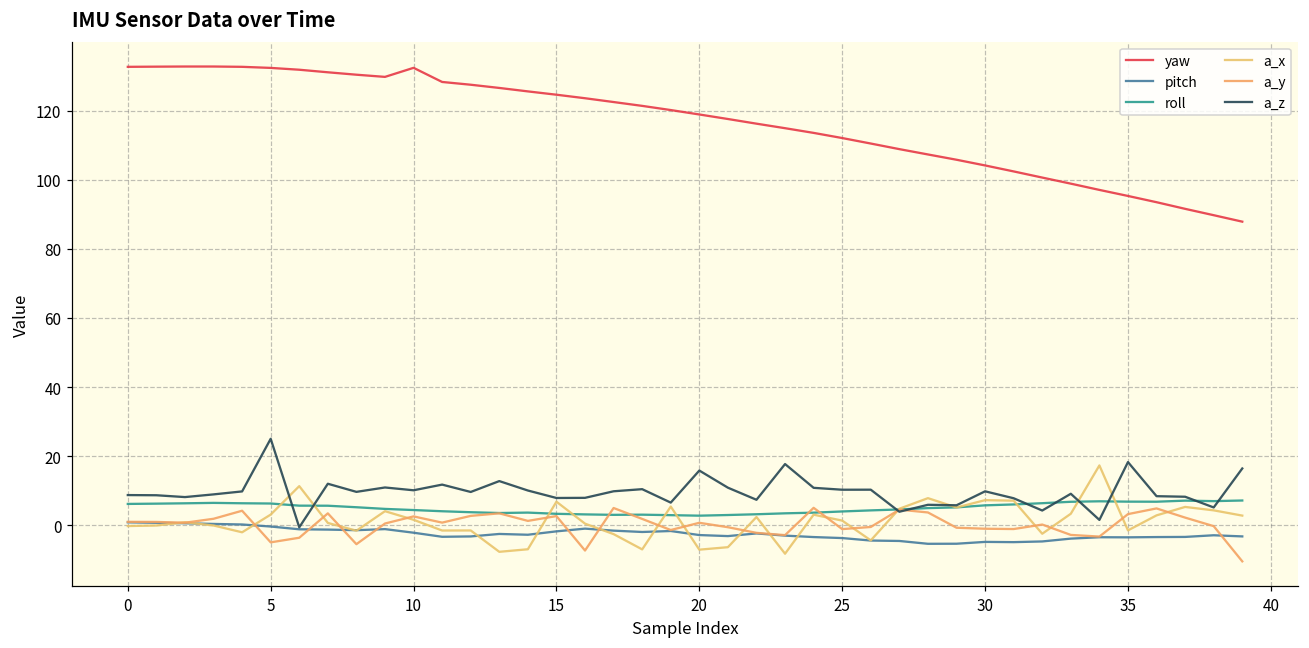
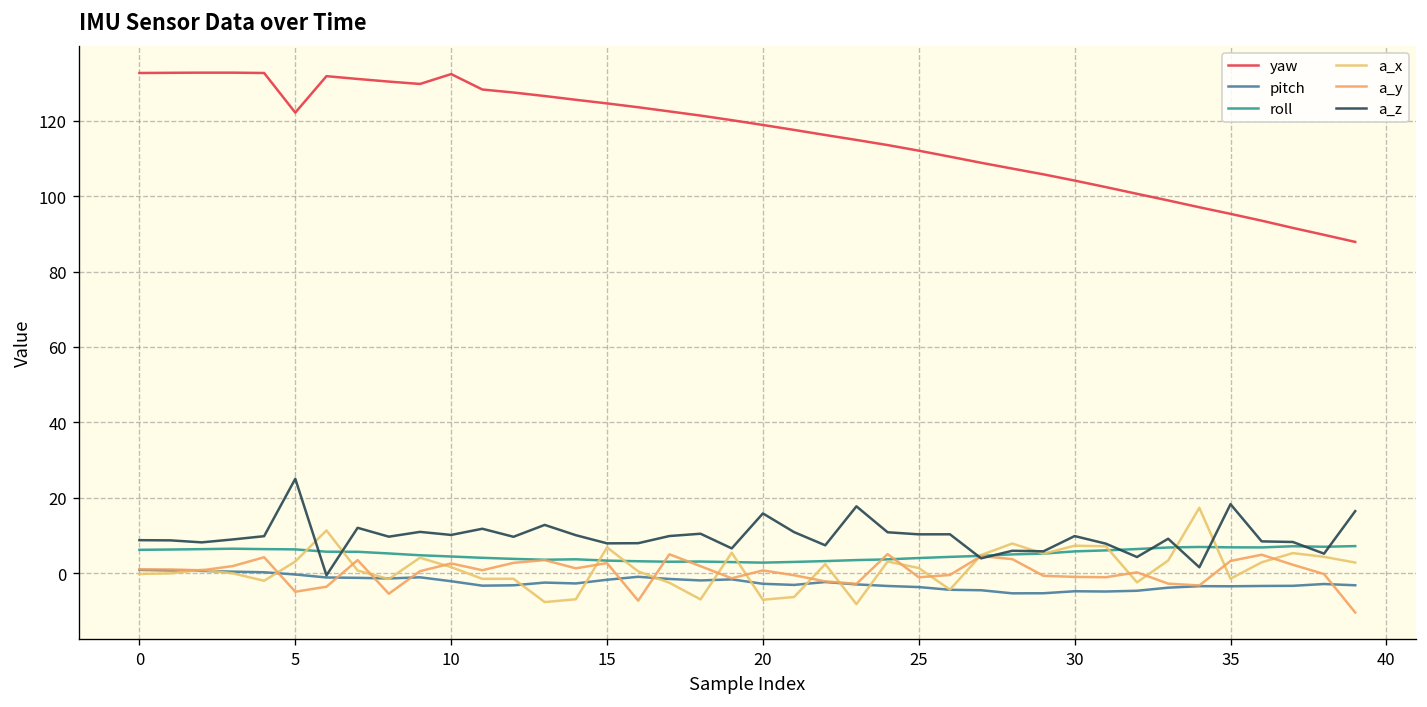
  {
    "yaw": {
      "0": 133,
-     "5": 132,
+     "5": 122,
      "10": 132,
      "15": 125,
      "20": 119,
      "25": 112,
      "30": 104,
      "35": 95
    },
    "a_z": {
      "0": 9,
      "5": 25,
      "10": 10,
      "15": 8,
      "20": 16,
      "25": 10,
      "30": 10,
      "35": 18
    }
  }
